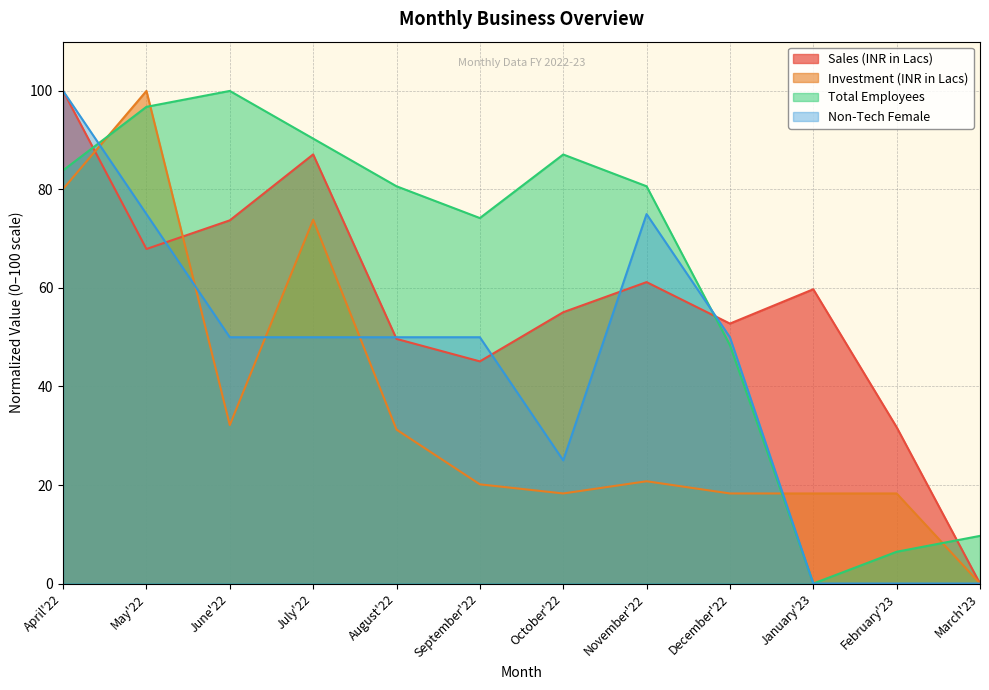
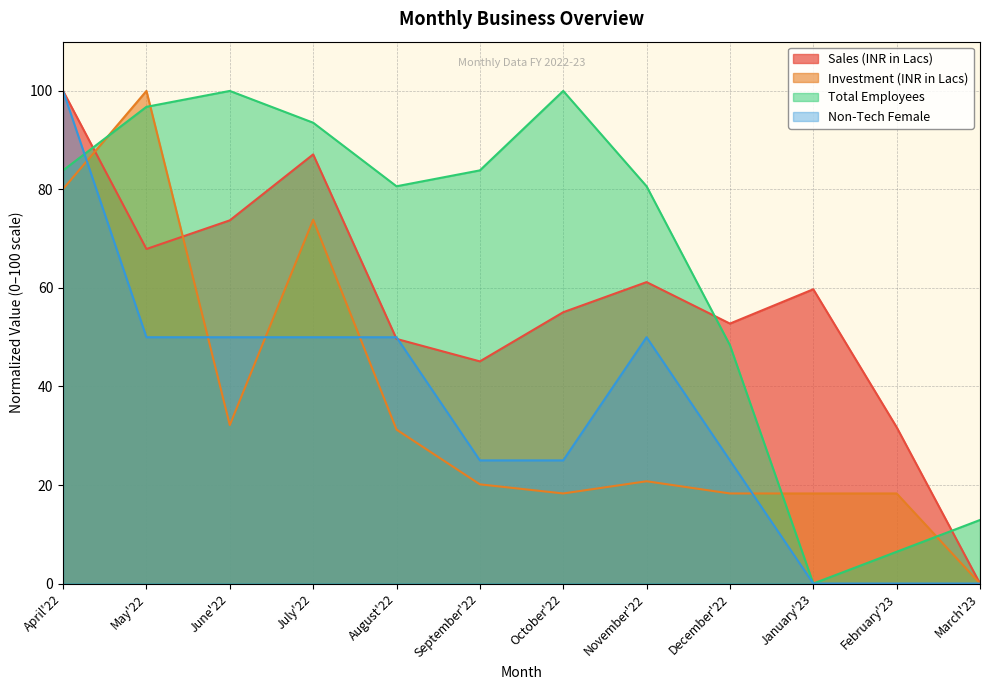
  {
    "Total Employees": {
      "April'22": 84,
      "May'22": 97,
      "June'22": 100,
-     "July'22": 90,
+     "July'22": 94,
      "August'22": 81,
-     "September'22": 74,
-     "October'22": 87,
+     "September'22": 84,
+     "October'22": 100,
      "November'22": 81,
      "December'22": 48,
      "February'23": 6,
-     "March'23": 10
+     "March'23": 13
    },
    "Non-Tech Female": {
-     "May'22": 75,
+     "May'22": 50,
      "June'22": 50,
      "July'22": 50,
-     "September'22": 50,
+     "September'22": 25,
      "October'22": 25,
-     "November'22": 75,
-     "December'22": 50,
+     "November'22": 50,
+     "December'22": 25,
      "February'23": 0
    }
  }
